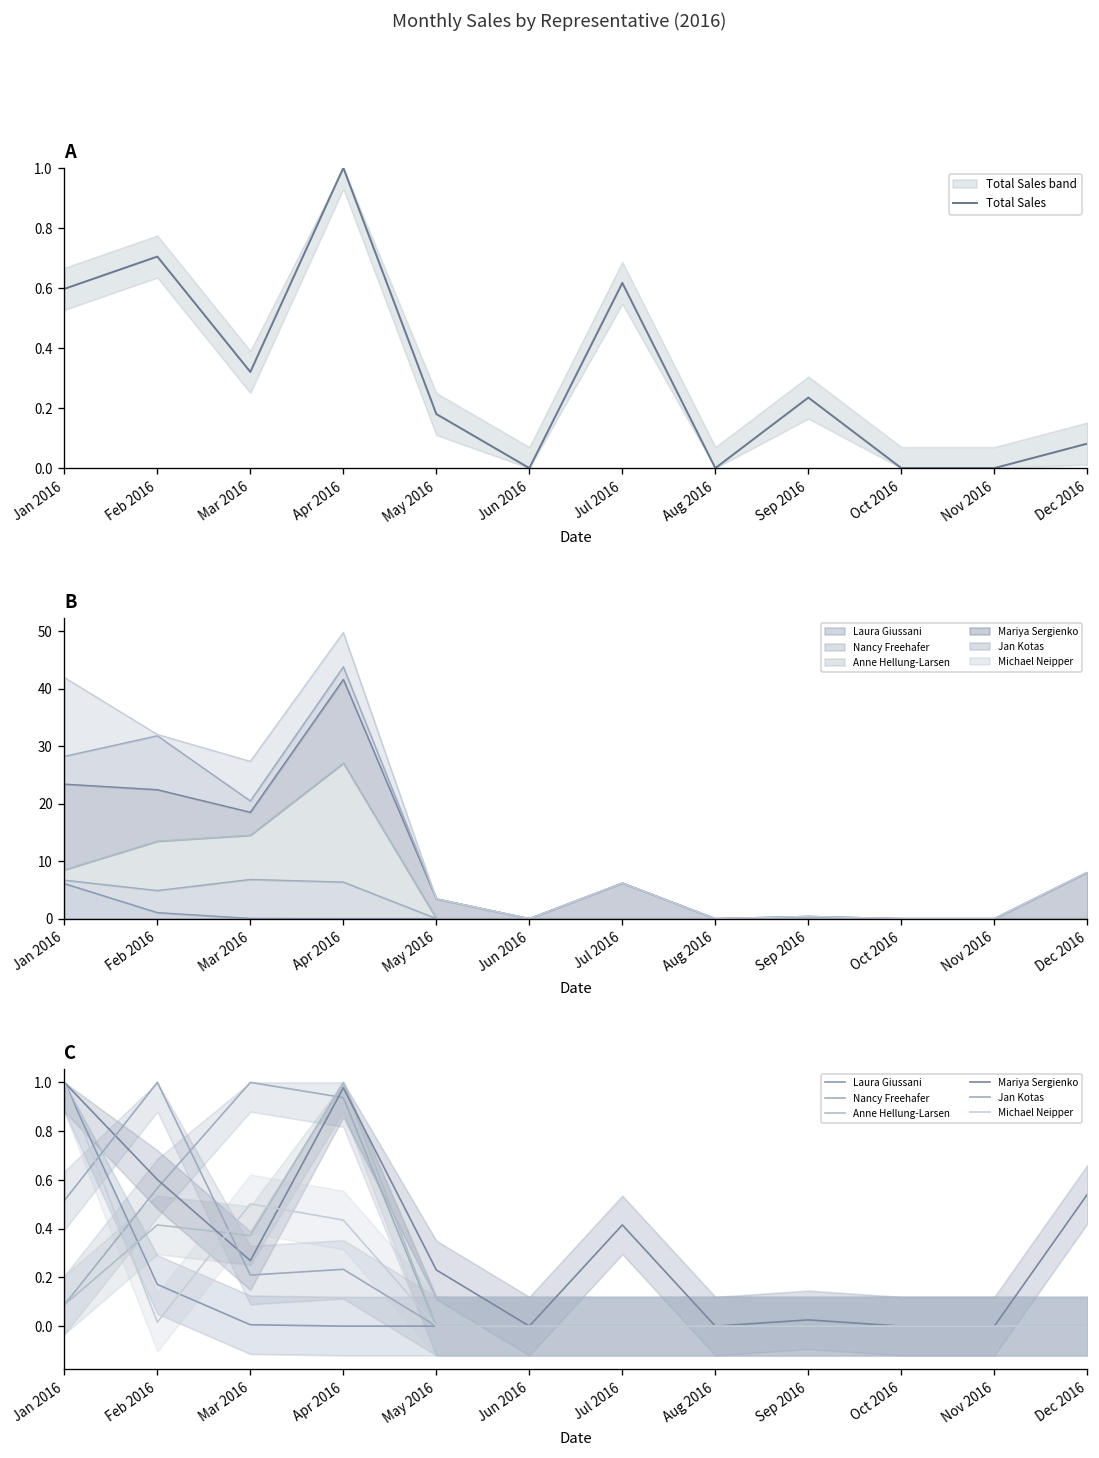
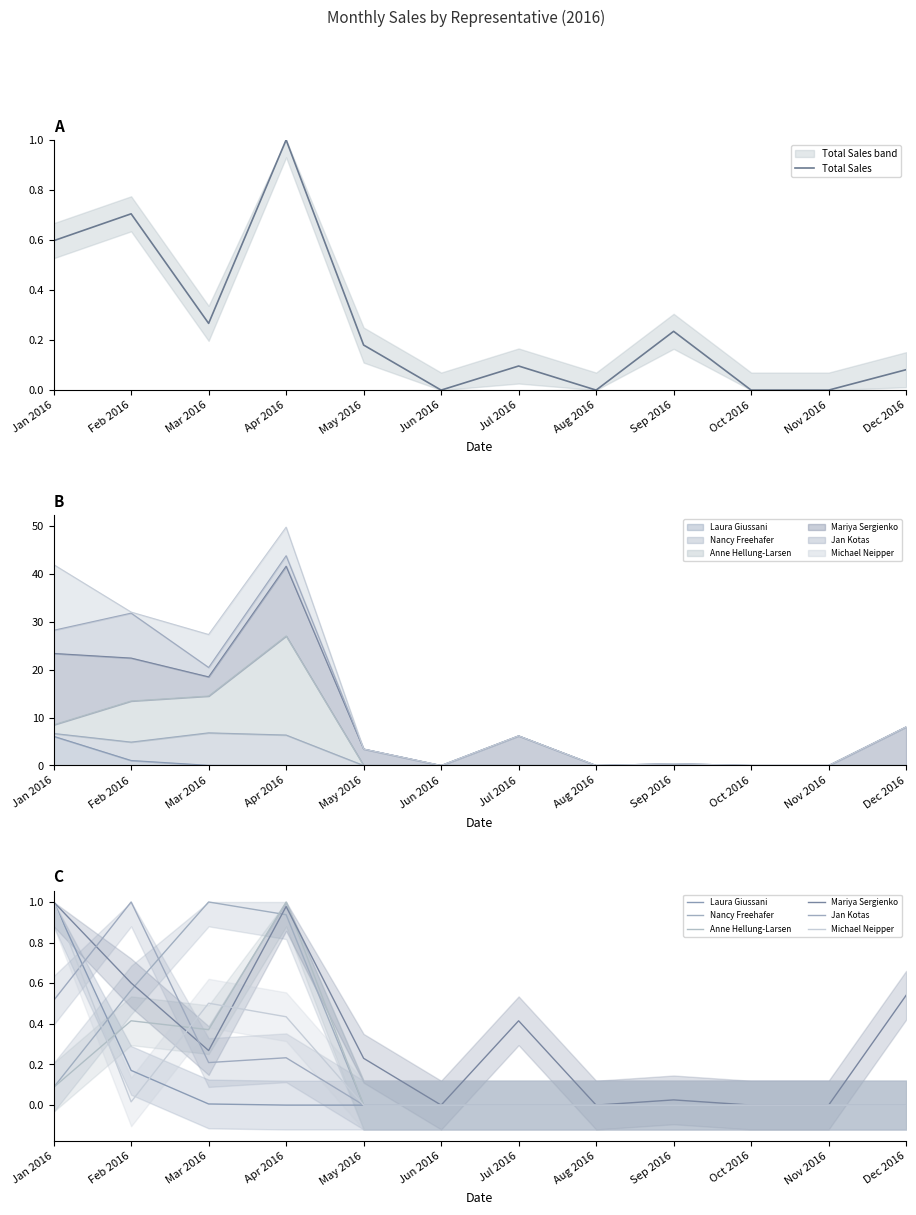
  {
    "A": {
      "Total Sales": {
        "Jan 2016": 0.60,
        "Feb 2016": 0.70,
-       "Mar 2016": 0.32,
+       "Mar 2016": 0.27,
        "May 2016": 0.18,
        "Jun 2016": 0.00,
-       "Jul 2016": 0.62,
+       "Jul 2016": 0.10,
        "Aug 2016": 0.00,
        "Sep 2016": 0.23,
        "Oct 2016": 0.00,
        "Nov 2016": 0.00,
        "Dec 2016": 0.08
      },
      "Total Sales band": {
        "Jun 2016": 0.07,
        "Aug 2016": 0.07,
        "Oct 2016": 0.07,
        "Nov 2016": 0.07
      }
    }
  }
